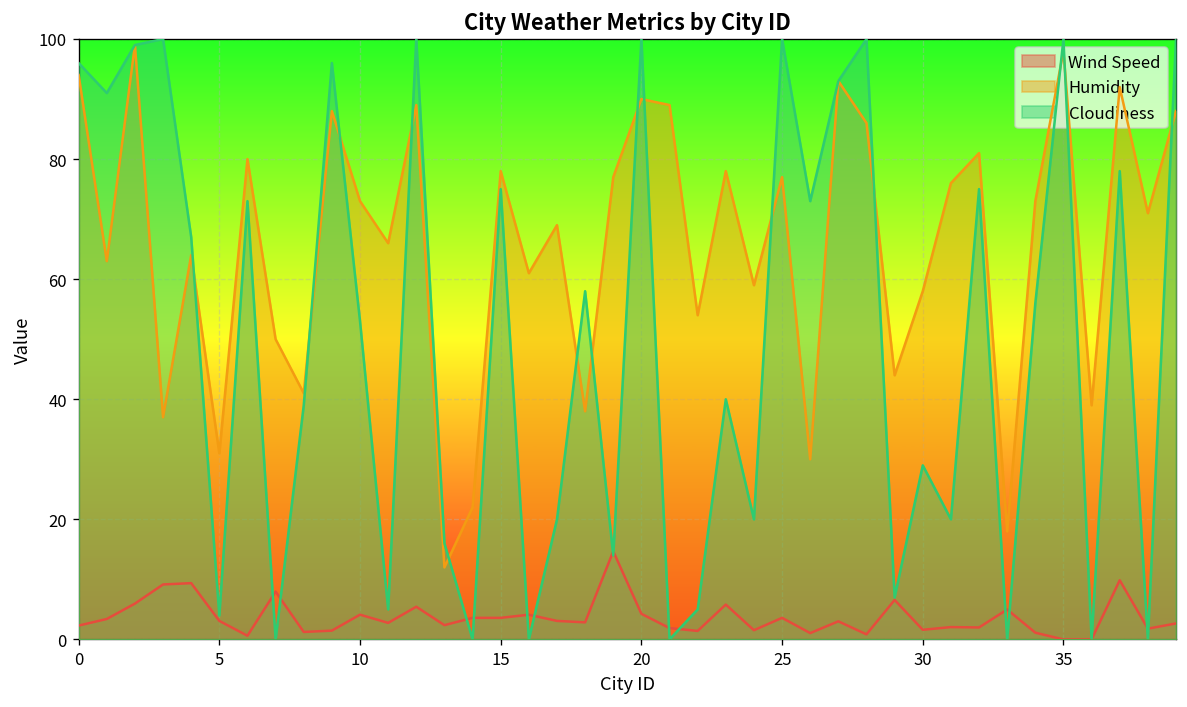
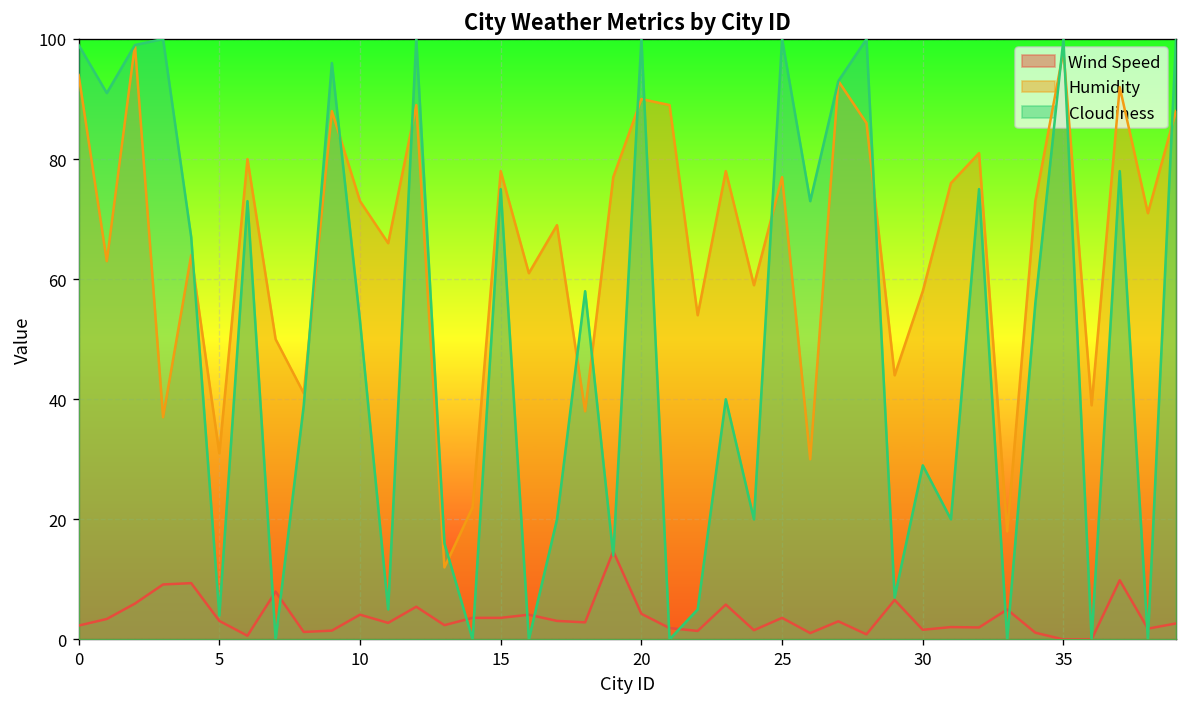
  {
    "Wind Speed": {
      "0": 2,
      "5": 3,
      "10": 4,
      "15": 4,
      "20": 4,
      "25": 4,
      "30": 2,
      "35": 0
    },
    "Humidity": {
      "0": 94,
      "5": 31,
      "10": 73,
      "15": 78,
      "20": 90,
      "25": 77,
      "30": 58
    },
    "Cloudiness": {
-     "0": 96,
+     "0": 99,
      "5": 4,
      "10": 53,
      "15": 75,
      "20": 100,
      "25": 100,
      "30": 29,
      "35": 100
    }
  }
